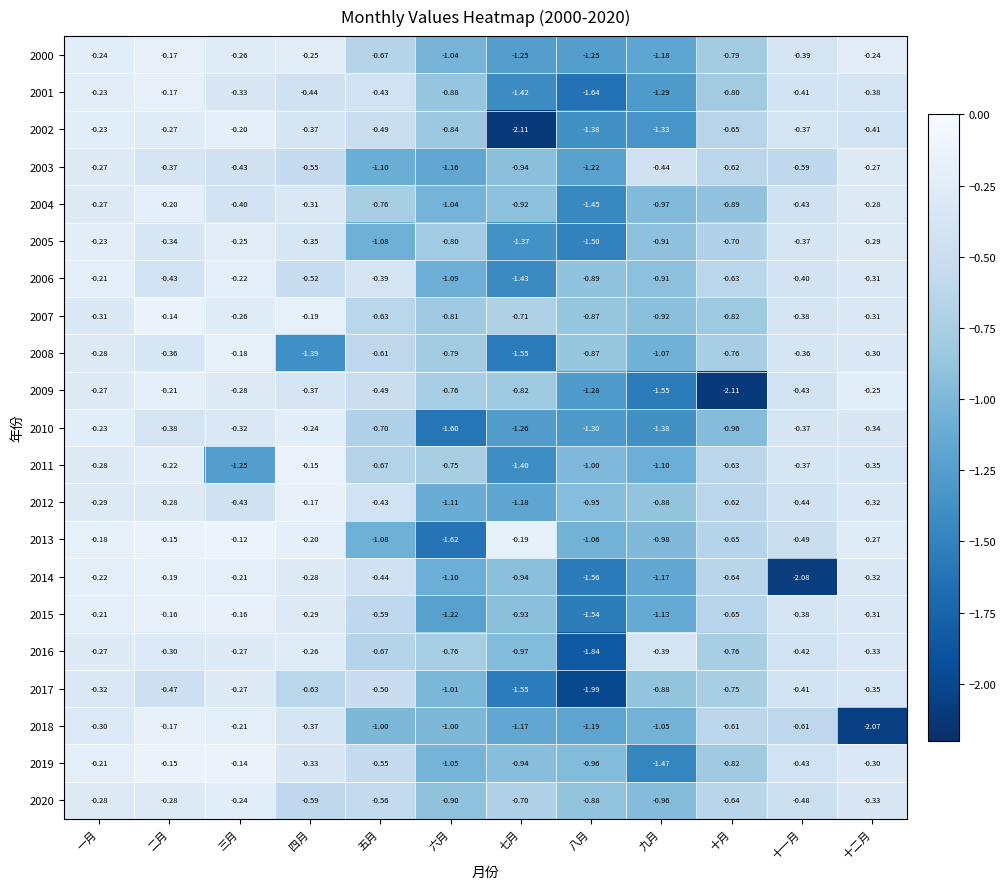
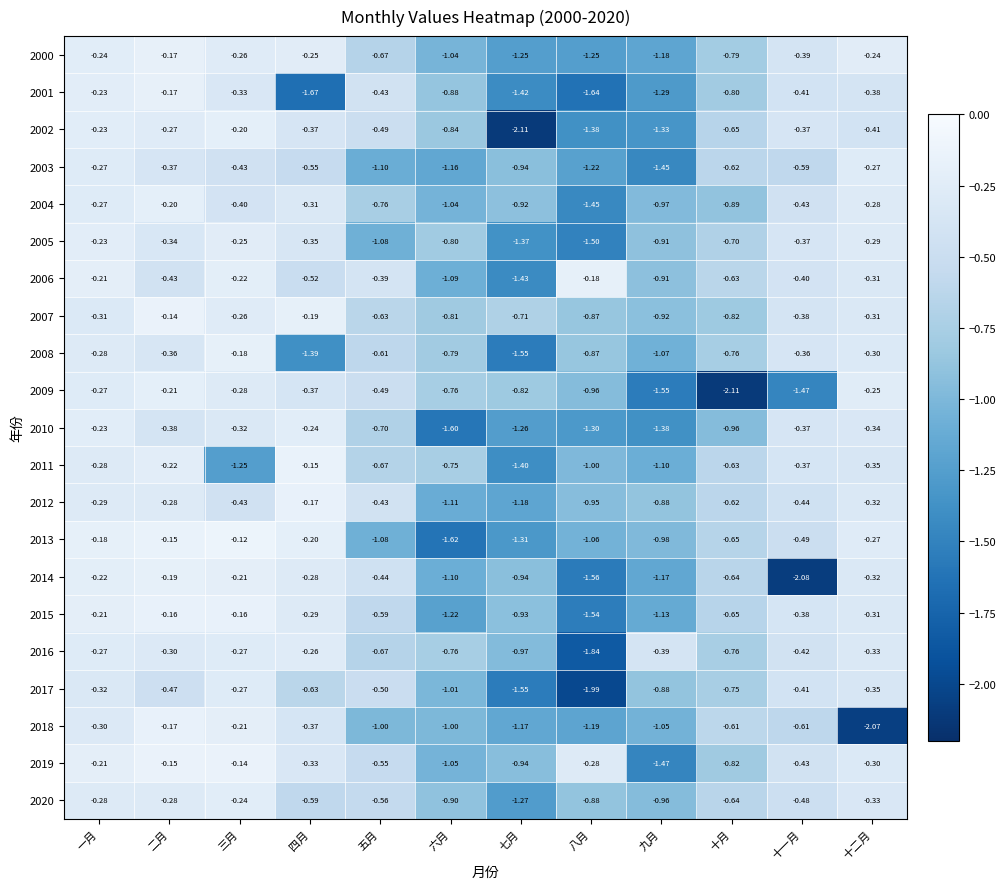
  {
    "2001": {
      "一月": -0.23,
      "二月": -0.17,
      "三月": -0.33,
-     "四月": -0.44,
+     "四月": -1.67,
      "五月": -0.43,
      "六月": -0.88,
      "七月": -1.42,
      "八月": -1.64,
      "九月": -1.29,
      "十月": -0.80,
      "十一月": -0.41,
      "十二月": -0.38
    },
    "2003": {
      "一月": -0.27,
      "二月": -0.37,
      "三月": -0.43,
      "四月": -0.55,
      "五月": -1.10,
      "六月": -1.16,
      "七月": -0.94,
      "八月": -1.22,
-     "九月": -0.44,
+     "九月": -1.45,
      "十月": -0.62,
      "十一月": -0.59,
      "十二月": -0.27
    },
    "2006": {
      "一月": -0.21,
      "二月": -0.43,
      "三月": -0.22,
      "四月": -0.52,
      "五月": -0.39,
      "六月": -1.09,
      "七月": -1.43,
-     "八月": -0.89,
+     "八月": -0.18,
      "九月": -0.91,
      "十月": -0.63,
      "十一月": -0.40,
      "十二月": -0.31
    },
    "2009": {
      "一月": -0.27,
      "二月": -0.21,
      "三月": -0.28,
      "四月": -0.37,
      "五月": -0.49,
      "六月": -0.76,
      "七月": -0.82,
-     "八月": -1.28,
+     "八月": -0.96,
      "九月": -1.55,
      "十月": -2.11,
-     "十一月": -0.43,
+     "十一月": -1.47,
      "十二月": -0.25
    },
    "2013": {
      "一月": -0.18,
      "二月": -0.15,
      "三月": -0.12,
      "四月": -0.20,
      "五月": -1.08,
      "六月": -1.62,
-     "七月": -0.19,
+     "七月": -1.31,
      "八月": -1.06,
      "九月": -0.98,
      "十月": -0.65,
      "十一月": -0.49,
      "十二月": -0.27
    },
    "2019": {
      "一月": -0.21,
      "二月": -0.15,
      "三月": -0.14,
      "四月": -0.33,
      "五月": -0.55,
      "六月": -1.05,
      "七月": -0.94,
-     "八月": -0.96,
+     "八月": -0.28,
      "九月": -1.47,
      "十月": -0.82,
      "十一月": -0.43,
      "十二月": -0.30
    },
    "2020": {
      "一月": -0.28,
      "二月": -0.28,
      "三月": -0.24,
      "四月": -0.59,
      "五月": -0.56,
      "六月": -0.90,
-     "七月": -0.70,
+     "七月": -1.27,
      "八月": -0.88,
      "九月": -0.96,
      "十月": -0.64,
      "十一月": -0.48,
      "十二月": -0.33
    }
  }
